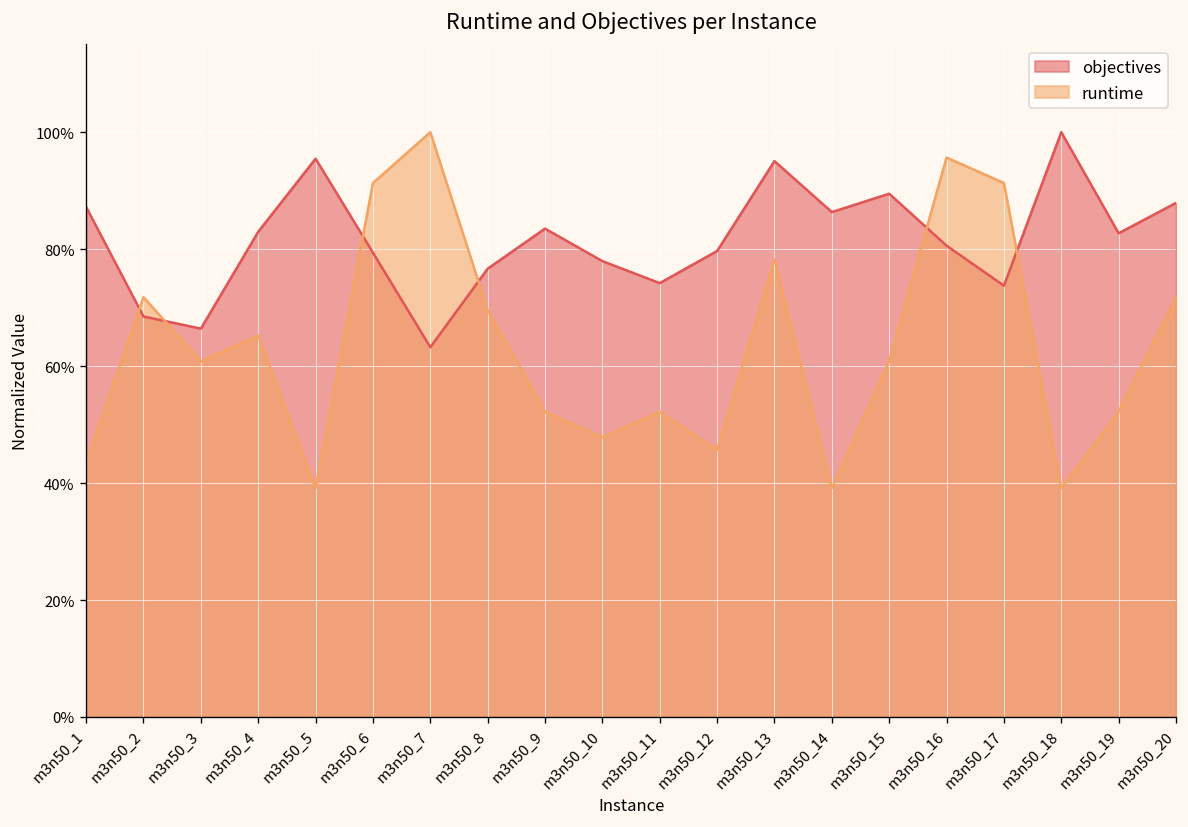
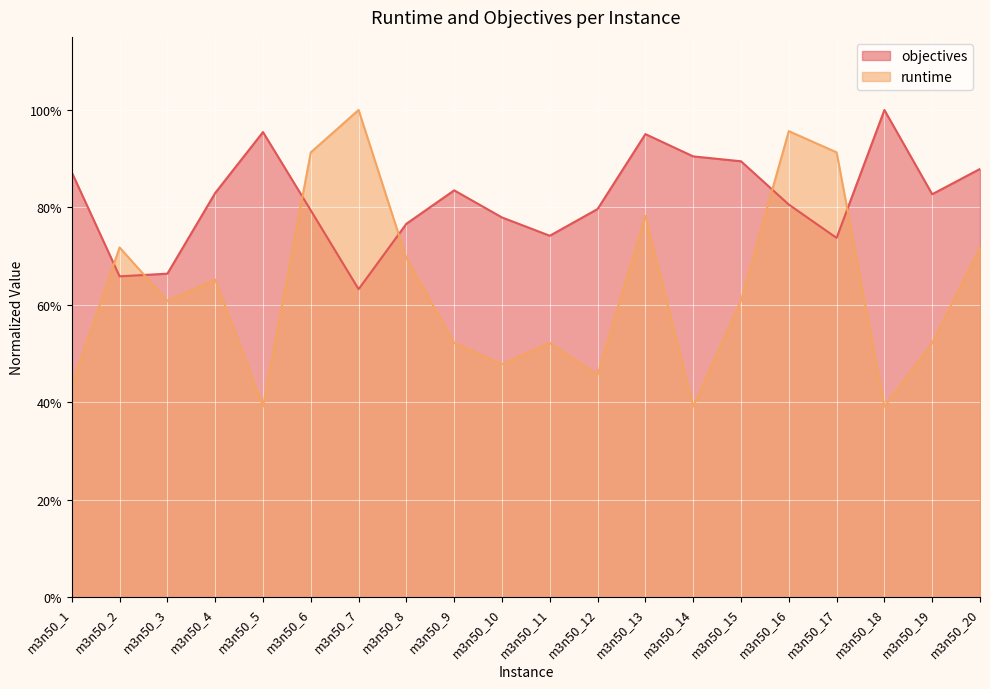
  {
    "objectives": {
      "m3n50_1": "87%",
-     "m3n50_2": "68%",
+     "m3n50_2": "66%",
      "m3n50_3": "66%",
      "m3n50_4": "83%",
      "m3n50_5": "95%",
      "m3n50_6": "79%",
      "m3n50_7": "63%",
      "m3n50_8": "77%",
      "m3n50_9": "84%",
      "m3n50_10": "78%",
      "m3n50_11": "74%",
      "m3n50_12": "80%",
      "m3n50_13": "95%",
-     "m3n50_14": "86%",
+     "m3n50_14": "90%",
      "m3n50_15": "89%",
      "m3n50_16": "81%",
      "m3n50_17": "74%",
      "m3n50_18": "100%",
      "m3n50_19": "83%",
      "m3n50_20": "88%"
    },
    "runtime": {
      "m3n50_1": "43%",
      "m3n50_2": "72%",
      "m3n50_3": "61%",
      "m3n50_4": "65%",
      "m3n50_5": "39%",
      "m3n50_6": "91%",
      "m3n50_7": "100%",
      "m3n50_8": "70%",
      "m3n50_9": "52%",
      "m3n50_10": "48%",
      "m3n50_11": "52%",
      "m3n50_12": "46%",
      "m3n50_13": "78%",
      "m3n50_14": "39%",
      "m3n50_15": "61%",
      "m3n50_16": "96%",
      "m3n50_17": "91%",
      "m3n50_18": "39%",
      "m3n50_19": "52%",
      "m3n50_20": "72%"
    }
  }
